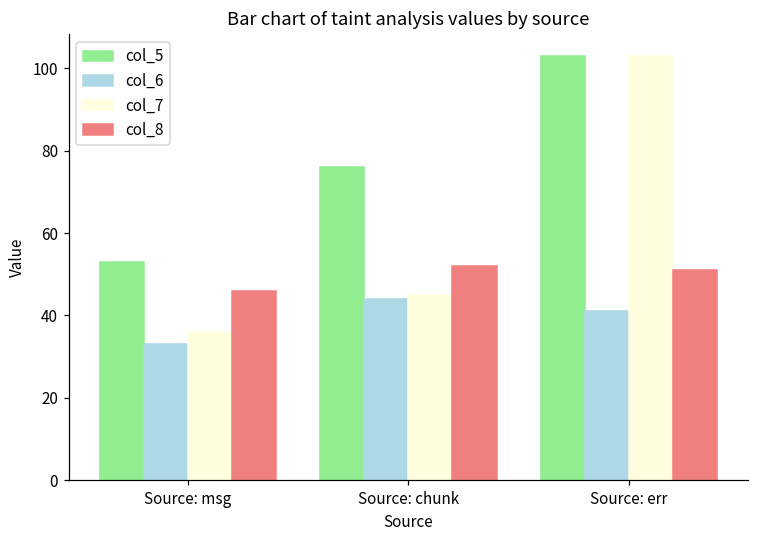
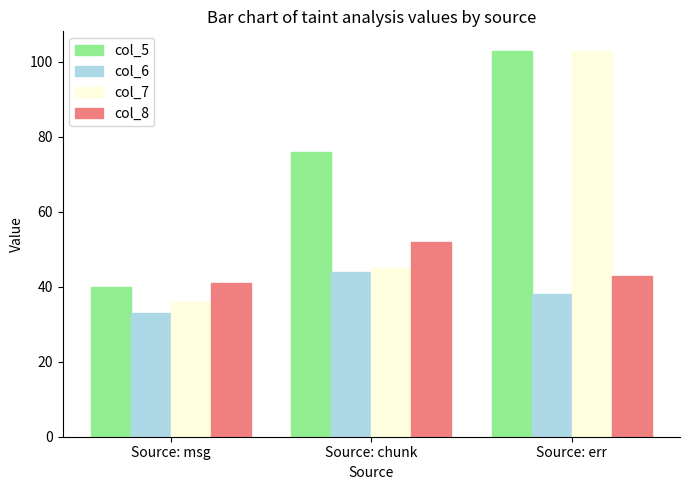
  {
    "col_5": {
-     "Source: msg": 53,
+     "Source: msg": 40,
      "Source: chunk": 76,
      "Source: err": 103
    },
    "col_6": {
      "Source: msg": 33,
      "Source: chunk": 44,
-     "Source: err": 41
+     "Source: err": 38
    },
    "col_7": {
      "Source: msg": 36,
      "Source: chunk": 45,
      "Source: err": 103
    },
    "col_8": {
-     "Source: msg": 46,
+     "Source: msg": 41,
      "Source: chunk": 52,
-     "Source: err": 51
+     "Source: err": 43
    }
  }
